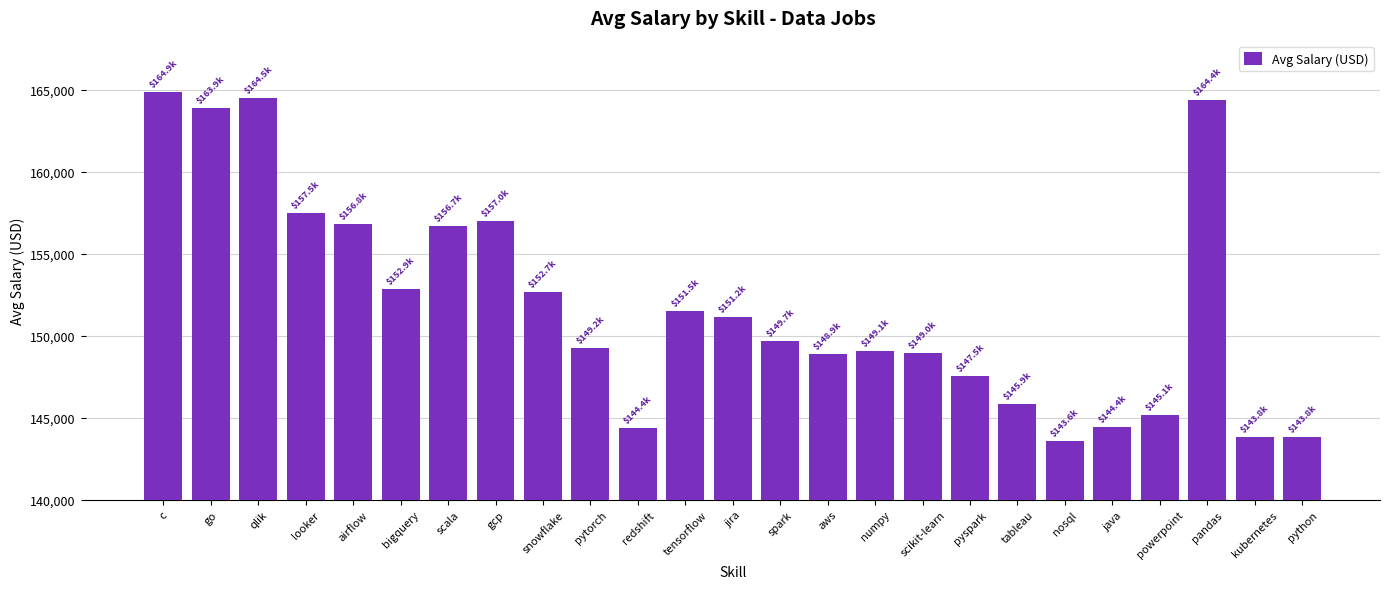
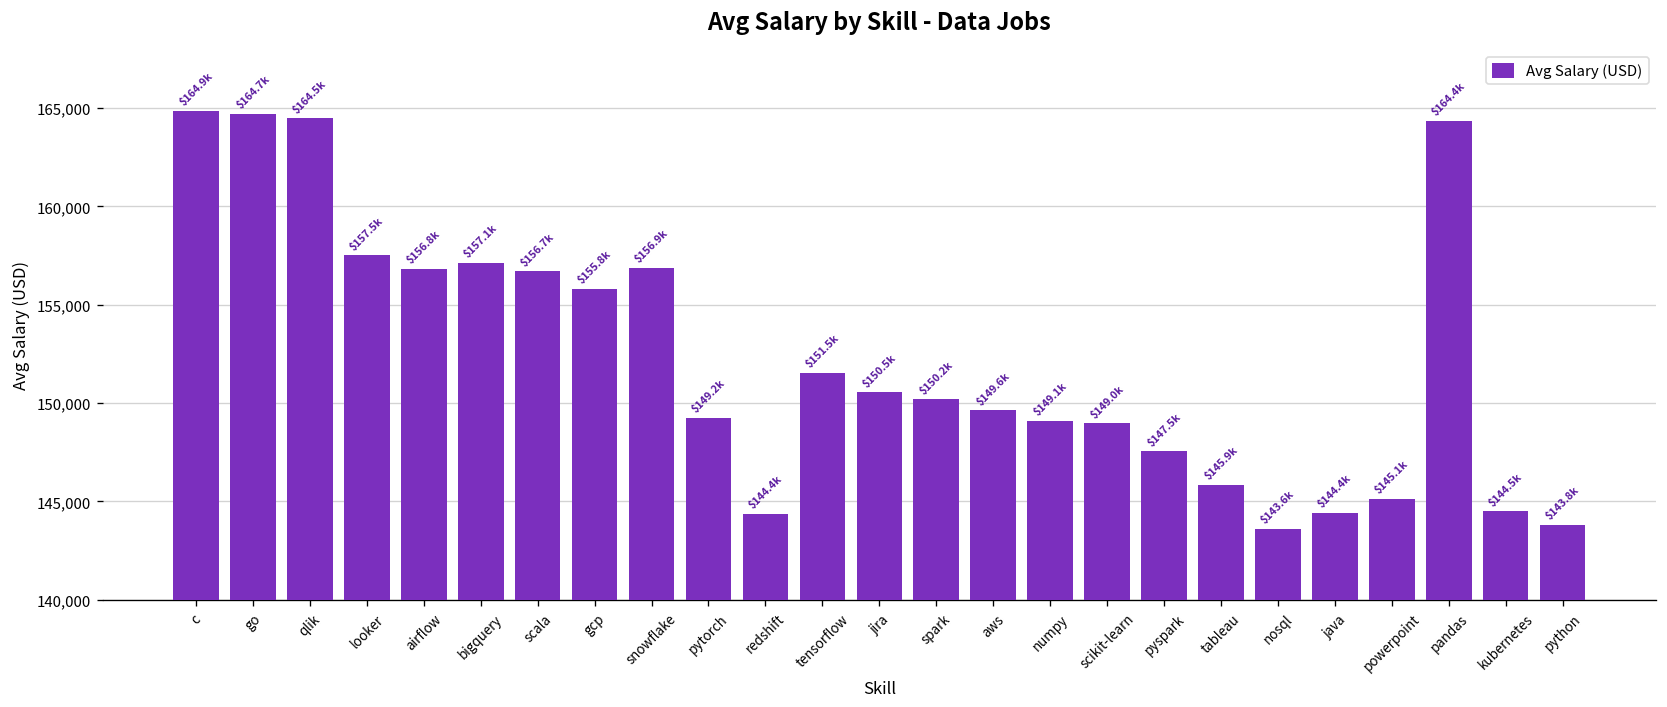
  {
    "c": "$164.9k",
-   "go": "$163.9k",
+   "go": "$164.7k",
    "qlik": "$164.5k",
    "looker": "$157.5k",
    "airflow": "$156.8k",
-   "bigquery": "$152.9k",
+   "bigquery": "$157.1k",
    "scala": "$156.7k",
-   "gcp": "$157.0k",
-   "snowflake": "$152.7k",
+   "gcp": "$155.8k",
+   "snowflake": "$156.9k",
    "pytorch": "$149.2k",
    "redshift": "$144.4k",
    "tensorflow": "$151.5k",
-   "jira": "$151.2k",
-   "spark": "$149.7k",
-   "aws": "$148.9k",
+   "jira": "$150.5k",
+   "spark": "$150.2k",
+   "aws": "$149.6k",
    "numpy": "$149.1k",
    "scikit-learn": "$149.0k",
    "pyspark": "$147.5k",
    "tableau": "$145.9k",
    "nosql": "$143.6k",
    "java": "$144.4k",
    "powerpoint": "$145.1k",
    "pandas": "$164.4k",
-   "kubernetes": "$143.8k",
+   "kubernetes": "$144.5k",
    "python": "$143.8k"
  }
